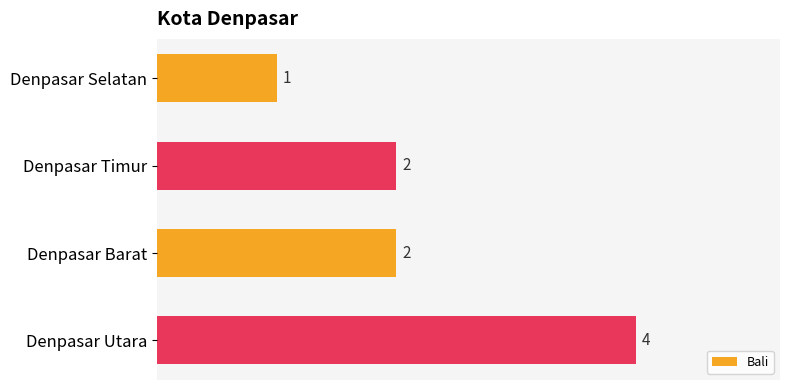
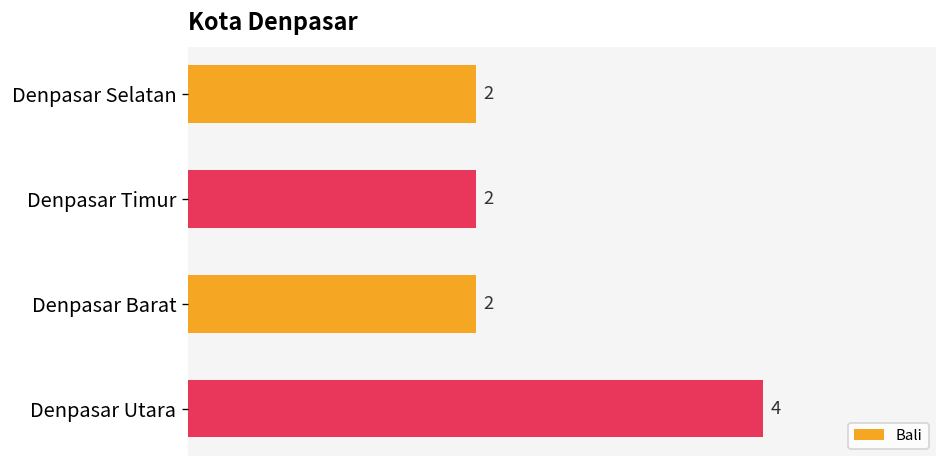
  {
-   "Denpasar Selatan": 1,
+   "Denpasar Selatan": 2,
    "Denpasar Timur": 2,
    "Denpasar Barat": 2,
    "Denpasar Utara": 4
  }
